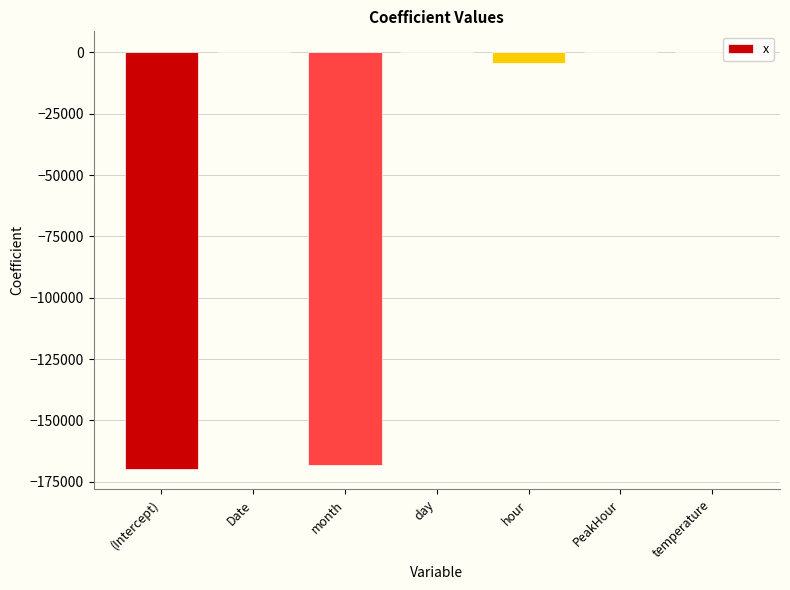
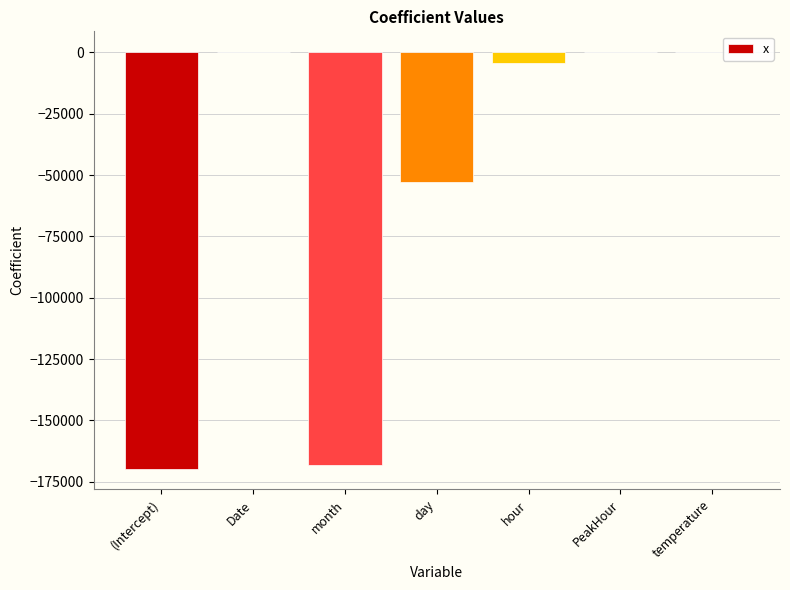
  {
    "(Intercept)": -170000,
    "month": -168000,
-   "day": 0,
+   "day": -53000,
    "hour": -5000
  }
